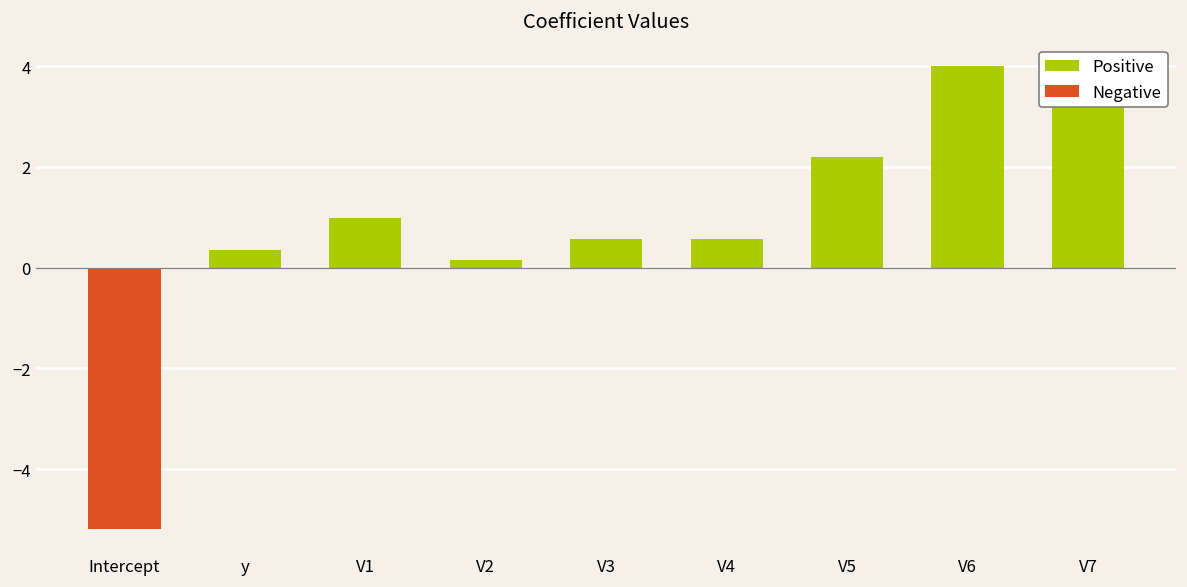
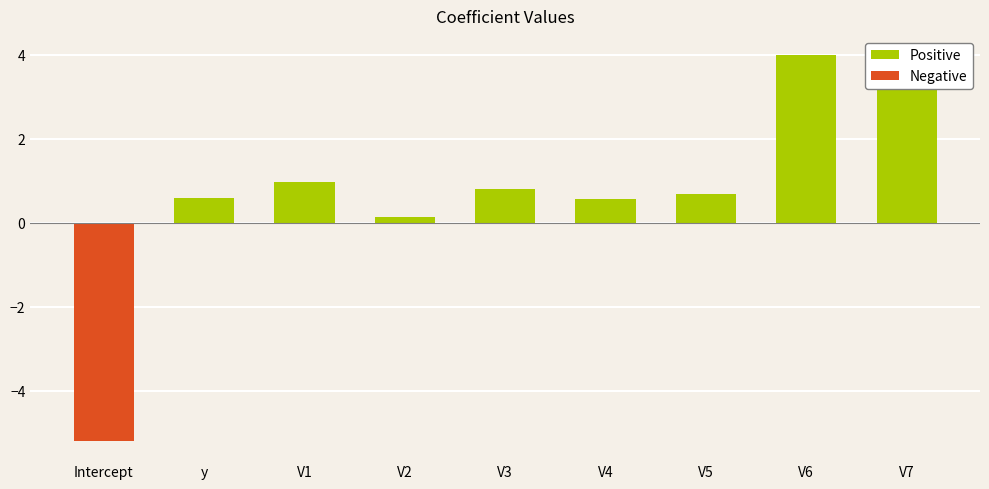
  {
    "Intercept": -5.2,
-   "y": 0.3,
+   "y": 0.6,
    "V1": 1.0,
    "V2": 0.2,
-   "V3": 0.6,
+   "V3": 0.8,
    "V4": 0.6,
-   "V5": 2.2,
+   "V5": 0.7,
    "V6": 4.0
  }
